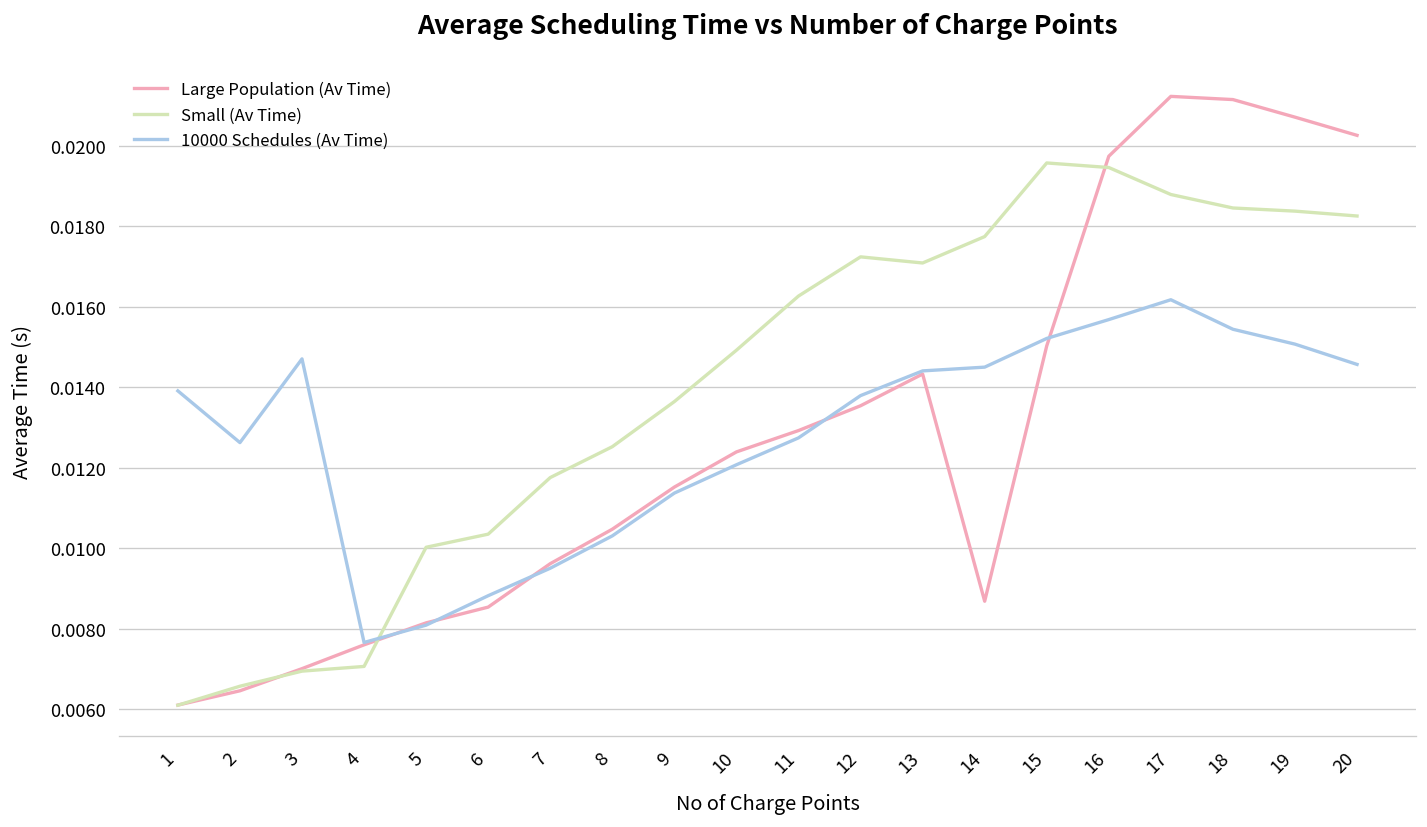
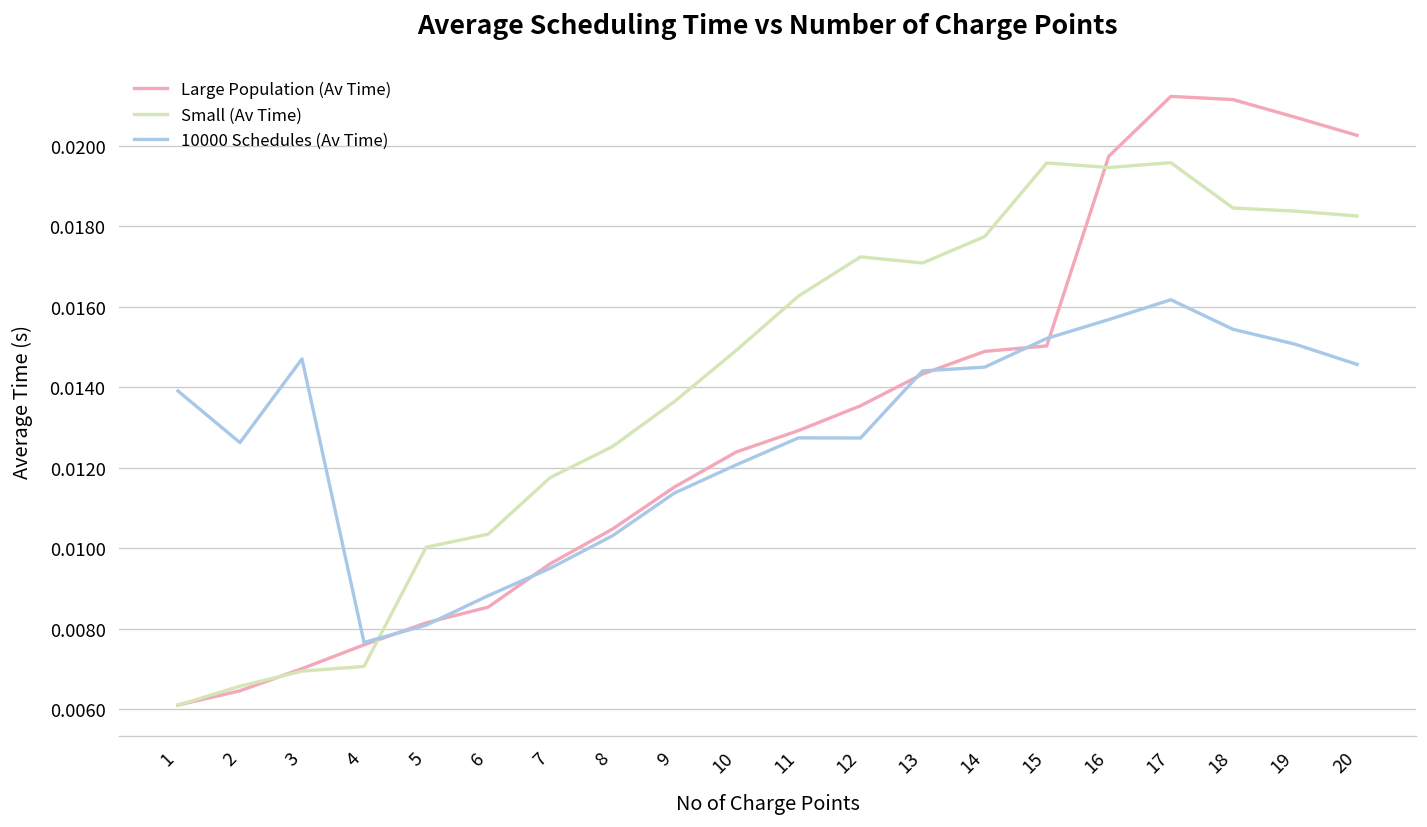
  {
    "Large Population (Av Time)": {
      "2": 0.0065,
      "6": 0.0085,
      "7": 0.0096,
      "8": 0.0105,
      "9": 0.0115,
      "10": 0.0124,
      "11": 0.0129,
      "12": 0.0135,
      "13": 0.0143,
-     "14": 0.0087,
+     "14": 0.0149,
      "15": 0.0150,
      "16": 0.0197,
      "17": 0.0212,
      "18": 0.0212,
      "19": 0.0207,
      "20": 0.0203
    },
    "Small (Av Time)": {
      "2": 0.0066,
      "4": 0.0071,
      "5": 0.0100,
      "6": 0.0104,
      "7": 0.0118,
      "8": 0.0125,
      "9": 0.0136,
      "10": 0.0149,
      "11": 0.0163,
      "12": 0.0172,
      "13": 0.0171,
      "14": 0.0177,
      "15": 0.0196,
      "16": 0.0195,
-     "17": 0.0188,
+     "17": 0.0196,
      "18": 0.0185,
      "19": 0.0184,
      "20": 0.0183
    },
    "10000 Schedules (Av Time)": {
      "1": 0.0139,
      "2": 0.0126,
      "3": 0.0147,
      "6": 0.0088,
      "7": 0.0095,
      "8": 0.0103,
      "9": 0.0114,
      "10": 0.0121,
      "11": 0.0127,
-     "12": 0.0138,
+     "12": 0.0127,
      "13": 0.0144,
      "14": 0.0145,
      "15": 0.0152,
      "16": 0.0157,
      "17": 0.0162,
      "18": 0.0154,
      "19": 0.0151,
      "20": 0.0146
    }
  }
